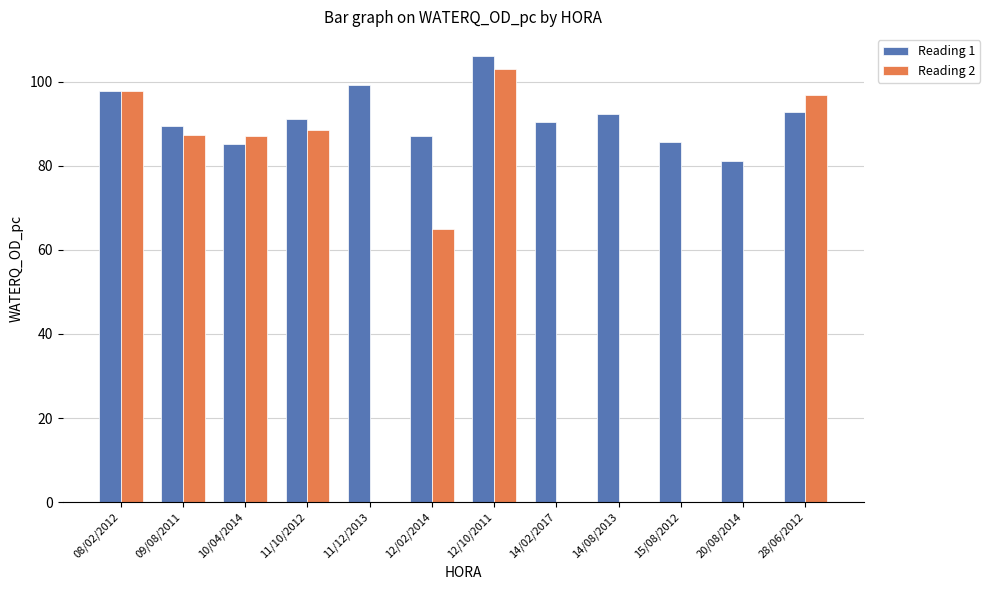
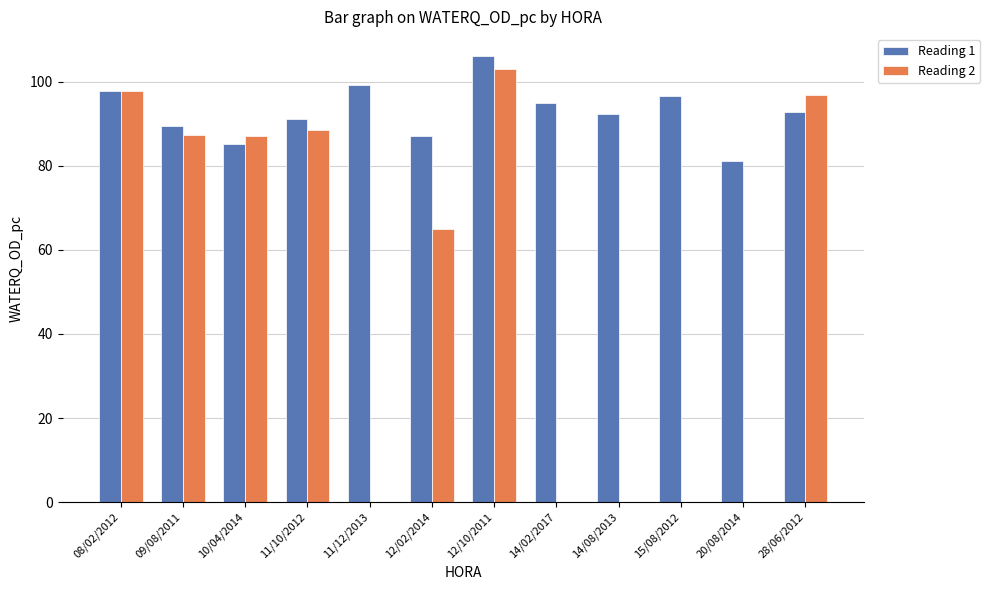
  {
    "Reading 1": {
      "08/02/2012": 98,
      "09/08/2011": 89,
      "10/04/2014": 85,
      "11/10/2012": 91,
      "11/12/2013": 99,
      "12/02/2014": 87,
      "12/10/2011": 106,
-     "14/02/2017": 91,
+     "14/02/2017": 95,
      "14/08/2013": 92,
-     "15/08/2012": 86,
+     "15/08/2012": 97,
      "20/08/2014": 81,
      "28/06/2012": 93
    },
    "Reading 2": {
      "08/02/2012": 98,
      "09/08/2011": 87,
      "10/04/2014": 87,
      "11/10/2012": 89,
      "11/12/2013": 0,
      "12/02/2014": 65,
      "12/10/2011": 103,
      "14/02/2017": 0,
      "14/08/2013": 0,
      "15/08/2012": 0,
      "20/08/2014": 0,
      "28/06/2012": 97
    }
  }
